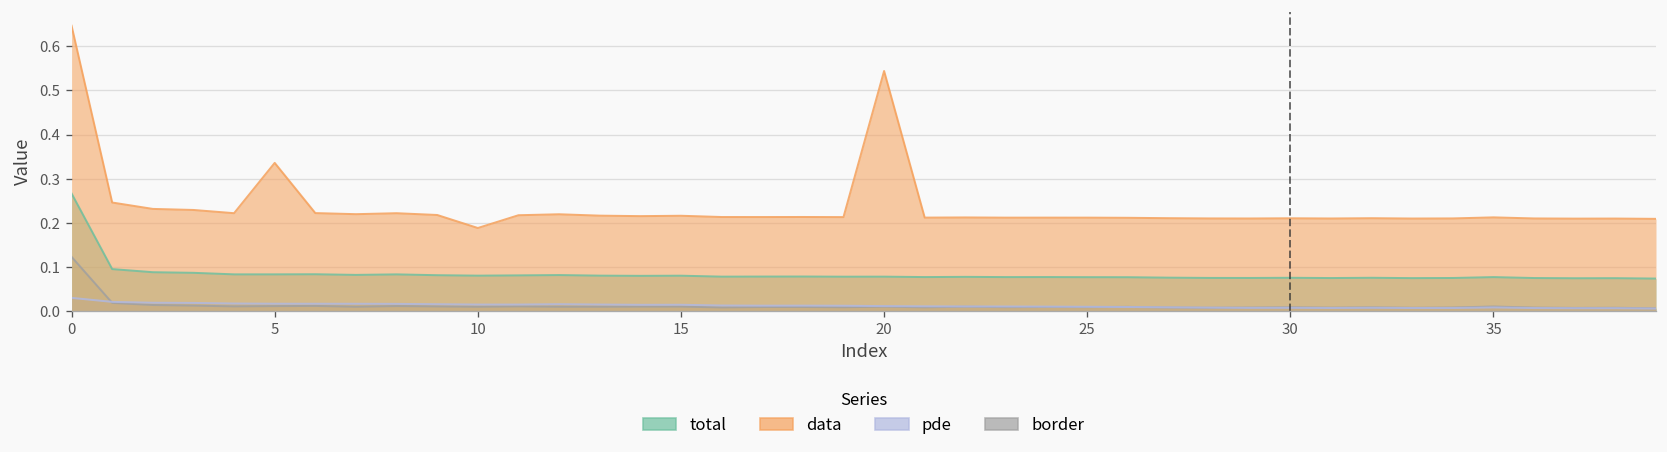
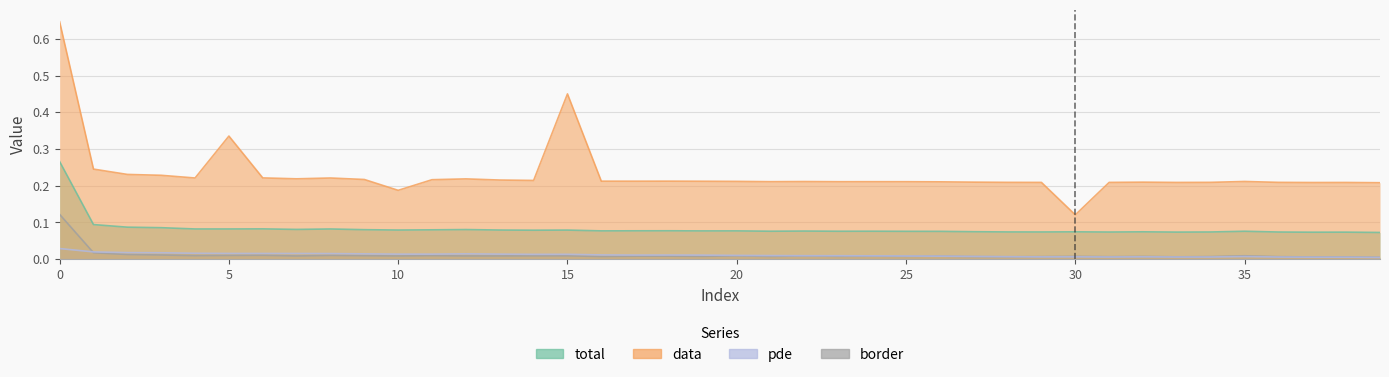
  {
    "data": {
      "0": 0.65,
      "5": 0.34,
      "10": 0.19,
-     "15": 0.22,
-     "20": 0.54,
+     "15": 0.45,
+     "20": 0.21,
      "25": 0.21,
-     "30": 0.21,
+     "30": 0.12,
      "35": 0.21
    }
  }
